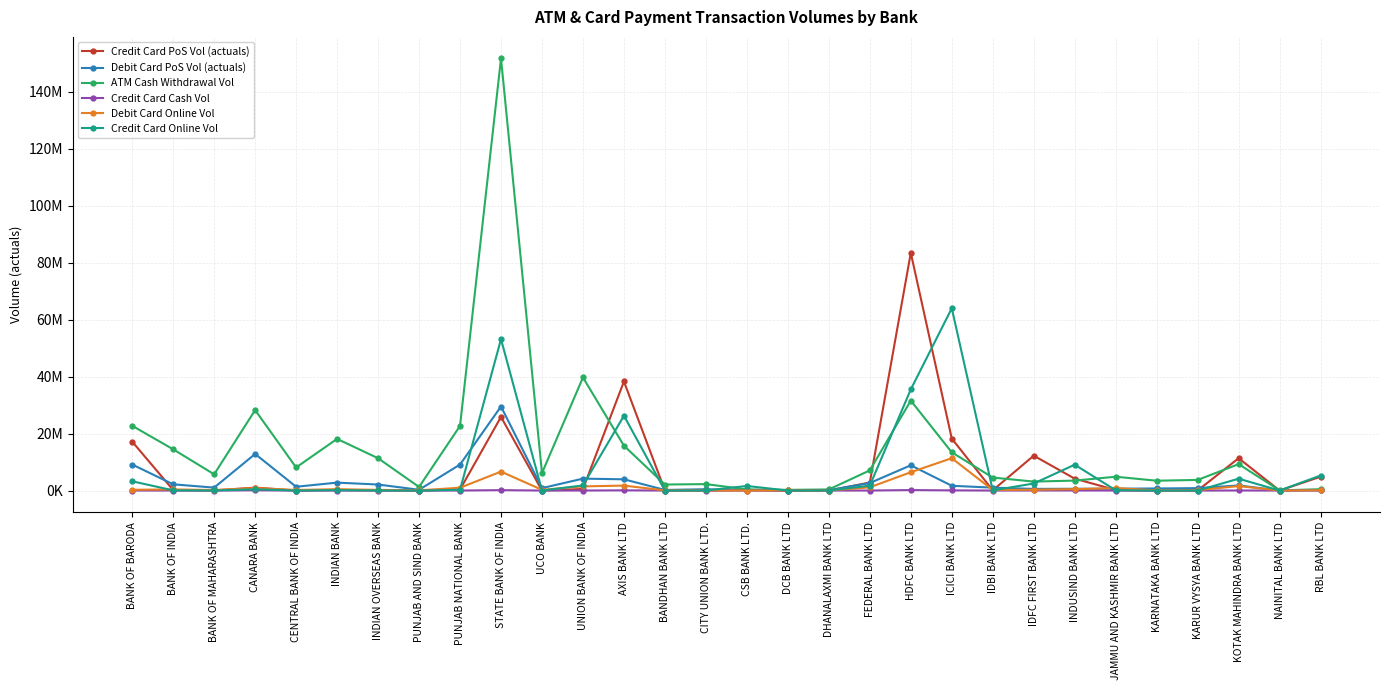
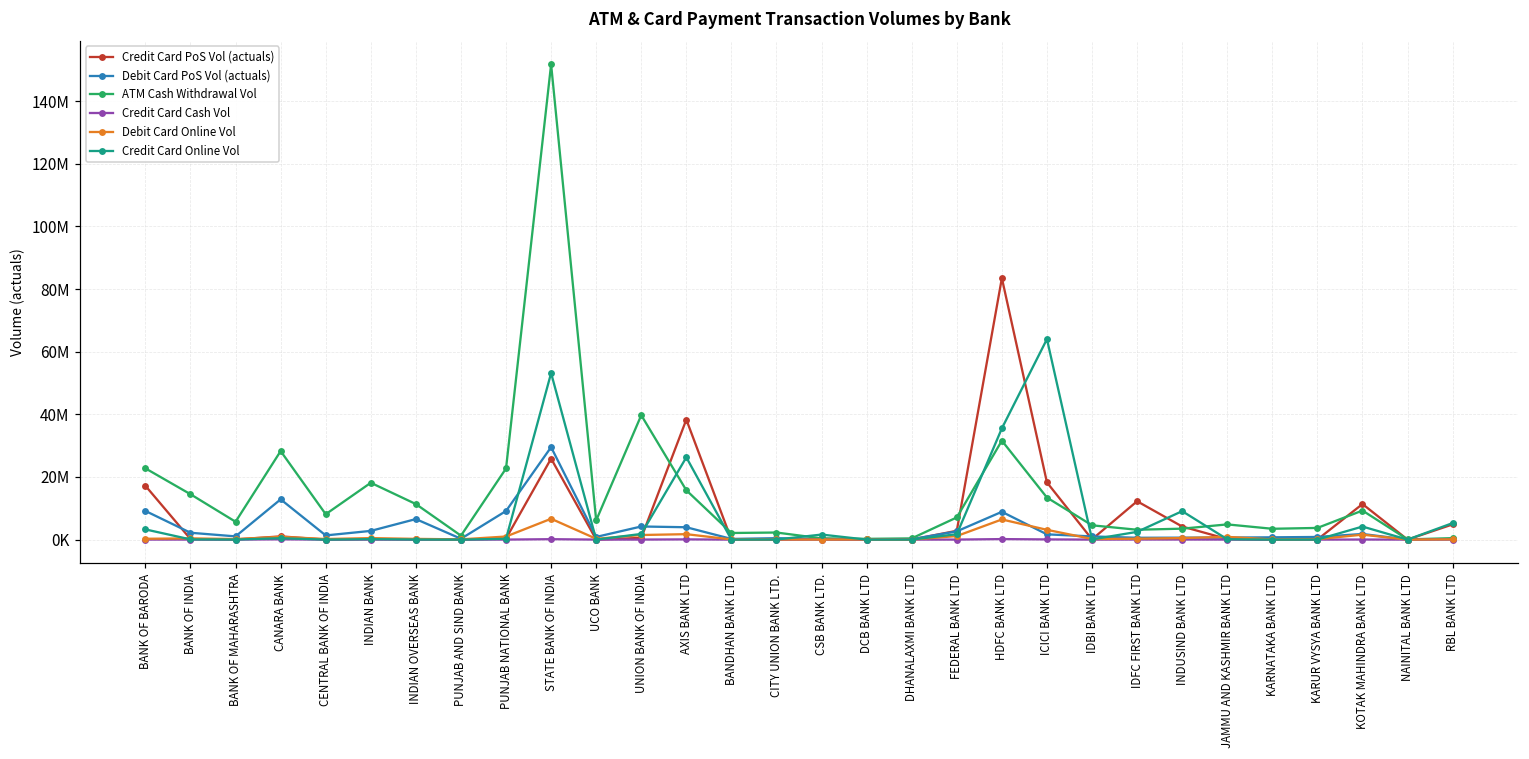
  {
    "Credit Card PoS Vol (actuals)": {
      "BANK OF BARODA": 17000000,
      "STATE BANK OF INDIA": 26000000,
      "AXIS BANK LTD": 38000000,
      "HDFC BANK LTD": 83000000,
      "ICICI BANK LTD": 18000000,
      "IDFC FIRST BANK LTD": 12000000,
      "KOTAK MAHINDRA BANK LTD": 11000000
    },
    "Debit Card PoS Vol (actuals)": {
      "BANK OF BARODA": 9000000,
      "BANK OF INDIA": 2000000,
      "CANARA BANK": 13000000,
      "CENTRAL BANK OF INDIA": 1000000,
      "INDIAN BANK": 3000000,
-     "INDIAN OVERSEAS BANK": 2000000,
+     "INDIAN OVERSEAS BANK": 7000000,
      "PUNJAB NATIONAL BANK": 9000000,
      "STATE BANK OF INDIA": 30000000,
      "UNION BANK OF INDIA": 4000000,
      "AXIS BANK LTD": 4000000,
      "HDFC BANK LTD": 9000000,
      "ICICI BANK LTD": 2000000
    },
    "Credit Card Cash Vol": {
      "STATE BANK OF INDIA": 0,
      "AXIS BANK LTD": 0,
      "FEDERAL BANK LTD": 0,
      "HDFC BANK LTD": 0,
      "ICICI BANK LTD": 0,
      "KOTAK MAHINDRA BANK LTD": 0
    },
    "Debit Card Online Vol": {
      "STATE BANK OF INDIA": 7000000,
      "AXIS BANK LTD": 2000000,
      "HDFC BANK LTD": 6000000,
-     "ICICI BANK LTD": 11000000
+     "ICICI BANK LTD": 3000000
    }
  }
